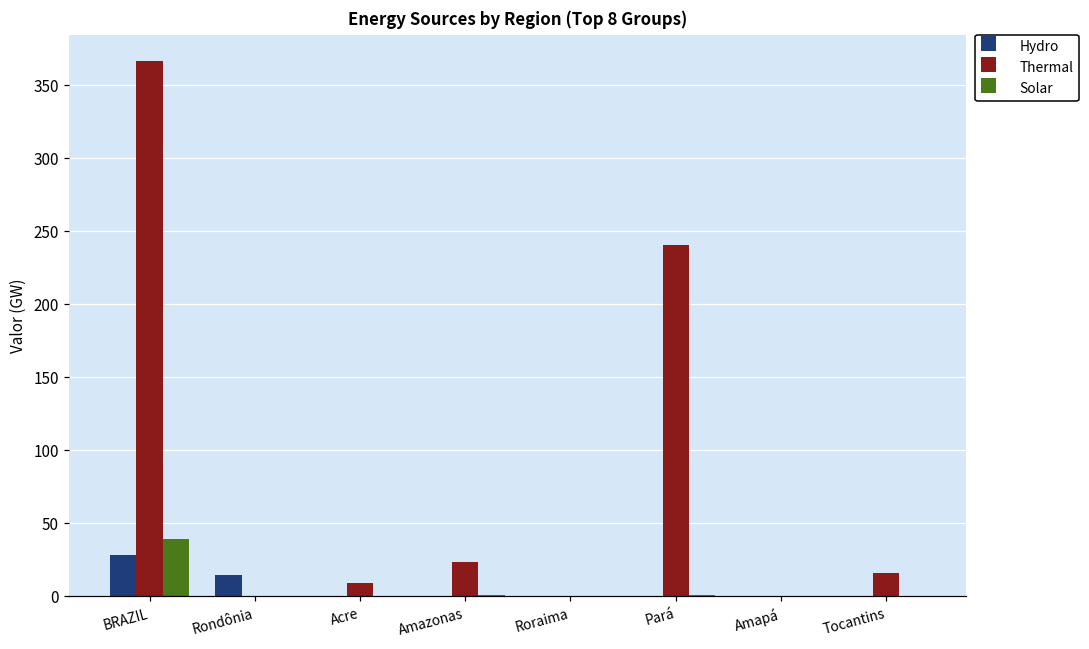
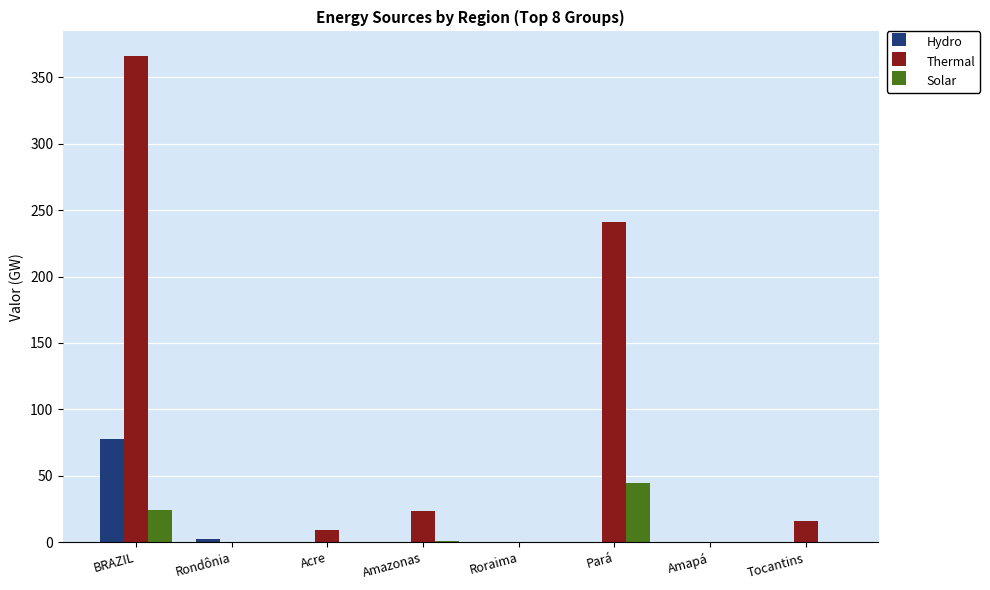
  {
    "Hydro": {
-     "BRAZIL": 28,
-     "Rondônia": 15,
+     "BRAZIL": 78,
+     "Rondônia": 3,
      "Acre": 0,
      "Amazonas": 0,
      "Roraima": 0,
      "Pará": 0,
      "Amapá": 0,
      "Tocantins": 0
    },
    "Thermal": {
      "BRAZIL": 366,
      "Rondônia": 0,
      "Acre": 9,
      "Amazonas": 24,
      "Roraima": 0,
      "Pará": 241,
      "Amapá": 0,
      "Tocantins": 16
    },
    "Solar": {
-     "BRAZIL": 39,
+     "BRAZIL": 24,
      "Acre": 0,
      "Roraima": 0,
-     "Pará": 1,
+     "Pará": 45,
      "Amapá": 0,
      "Tocantins": 0
    }
  }
